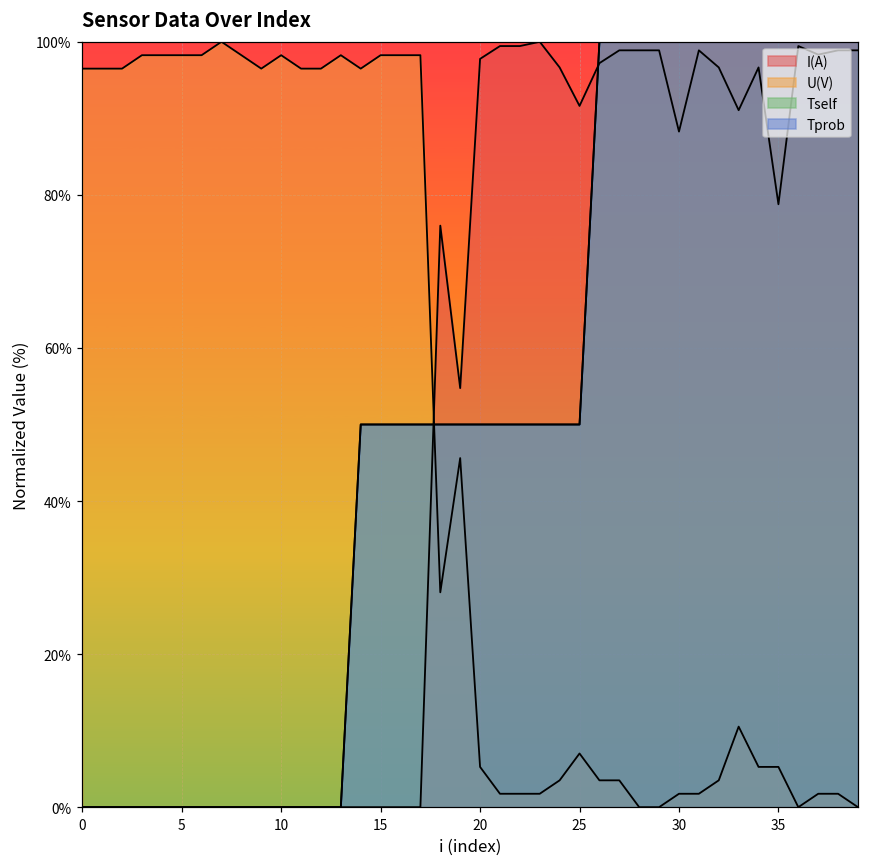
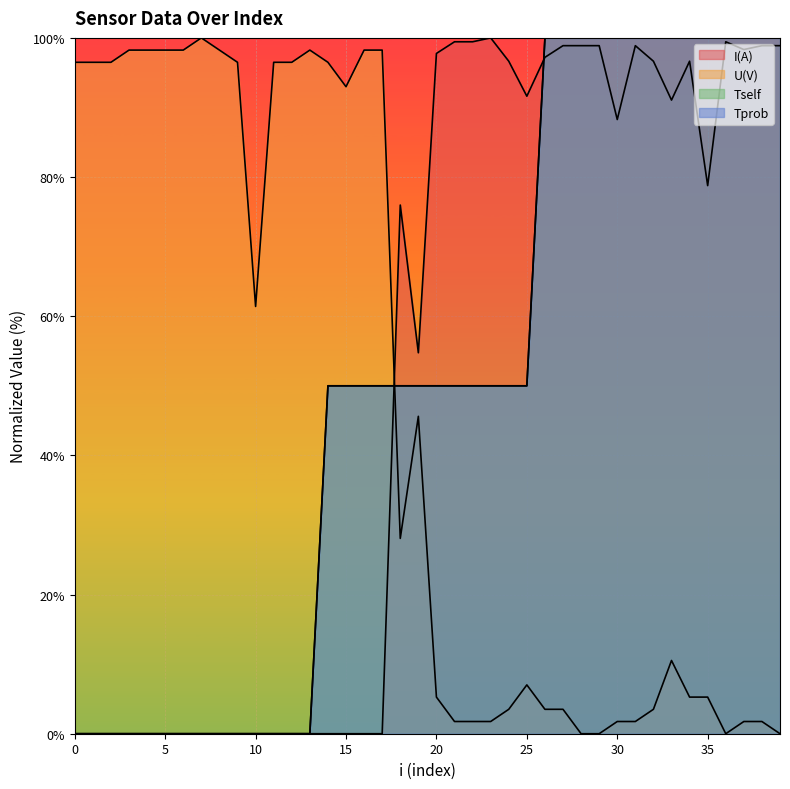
  {
    "I(A)": {
      "15": "0%",
      "20": "98%",
      "25": "92%",
      "30": "88%",
      "35": "79%"
    },
    "U(V)": {
      "0": "96%",
      "5": "98%",
-     "10": "98%",
-     "15": "98%",
+     "10": "61%",
+     "15": "93%",
      "20": "5%",
      "25": "7%",
      "30": "2%",
      "35": "5%"
    },
    "Tprob": {
      "15": "50%",
      "20": "50%",
      "25": "50%",
      "30": "100%",
      "35": "100%"
    }
  }
